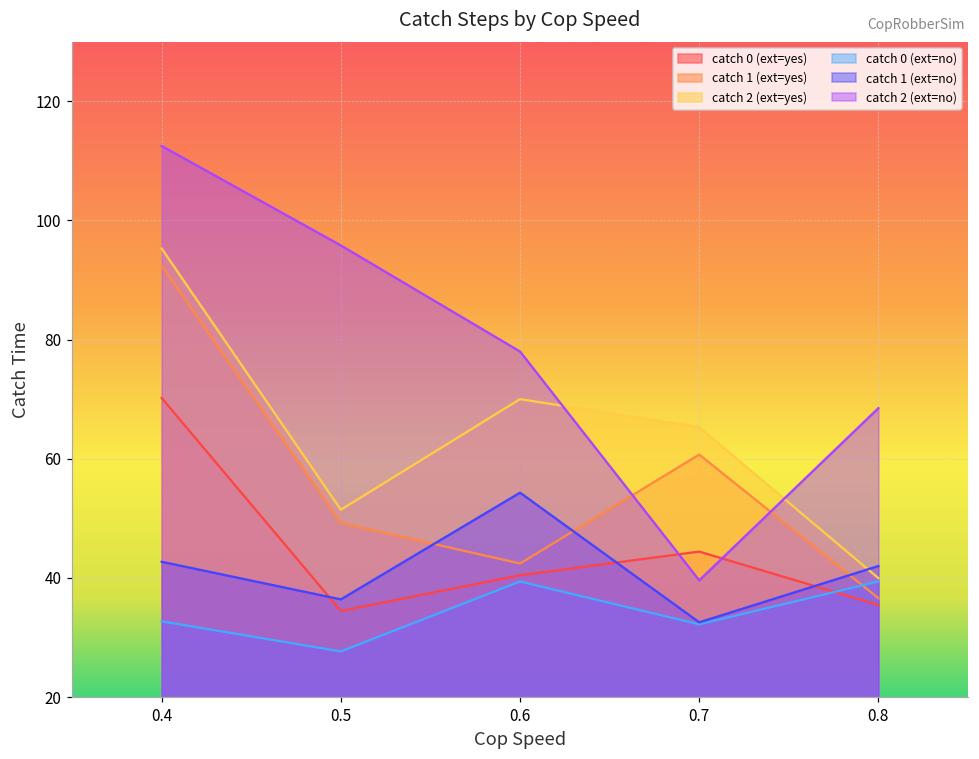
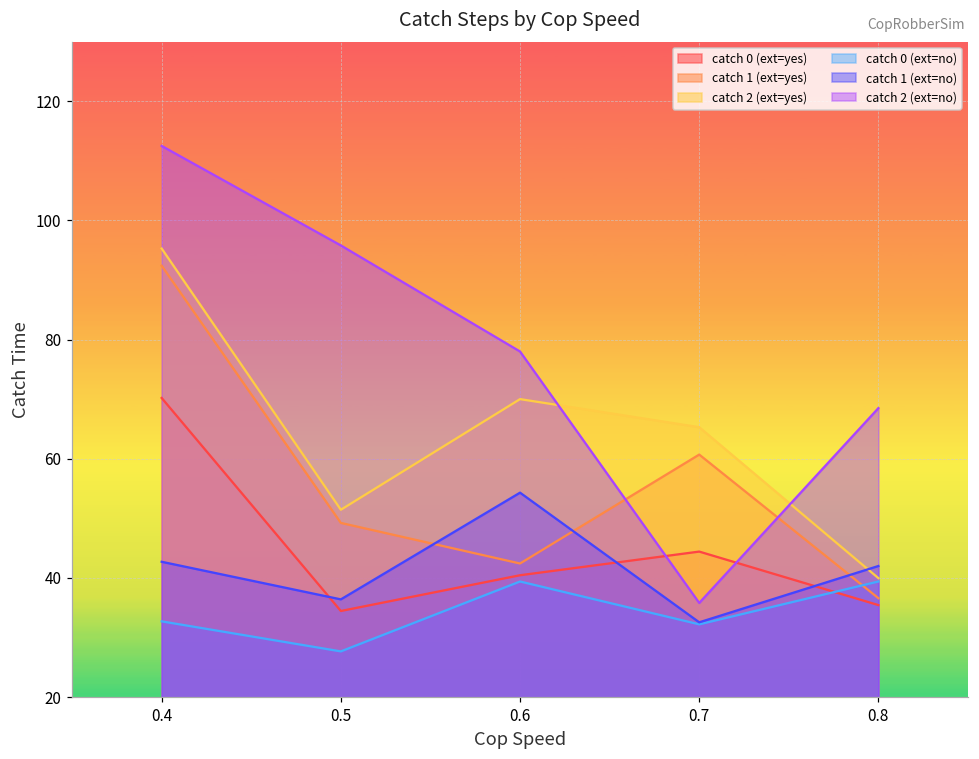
  {
    "catch 0 (ext=no)": {
      "0.4": 33,
      "0.5": 28,
      "0.6": 39,
      "0.8": 39
    },
    "catch 1 (ext=no)": {
      "0.4": 43,
      "0.5": 36,
      "0.6": 54,
      "0.8": 42
    },
    "catch 2 (ext=no)": {
      "0.4": 113,
      "0.5": 96,
      "0.6": 78,
-     "0.7": 40,
+     "0.7": 36,
      "0.8": 69
    }
  }
